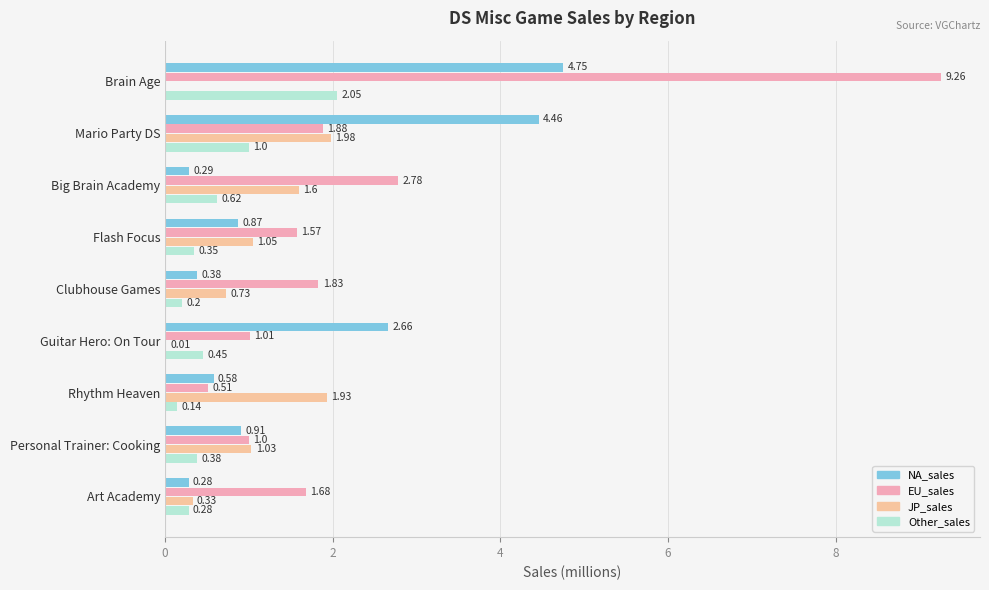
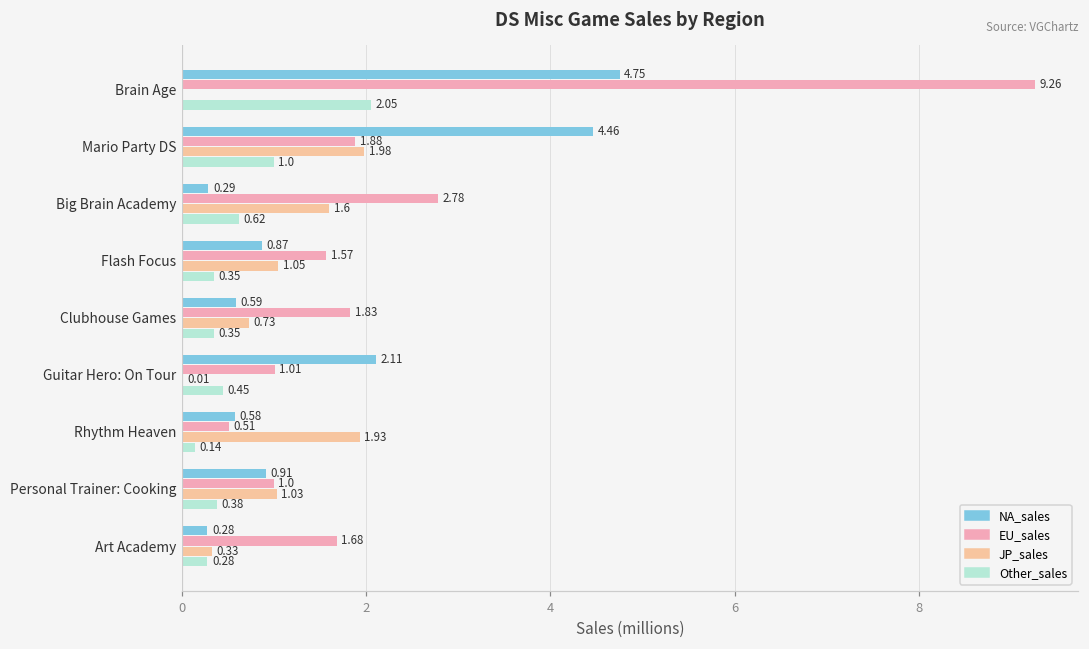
  {
    "NA_sales": {
      "Brain Age": 4.75,
      "Mario Party DS": 4.46,
      "Big Brain Academy": 0.29,
      "Flash Focus": 0.87,
-     "Clubhouse Games": 0.38,
-     "Guitar Hero: On Tour": 2.66,
+     "Clubhouse Games": 0.59,
+     "Guitar Hero: On Tour": 2.11,
      "Rhythm Heaven": 0.58,
      "Personal Trainer: Cooking": 0.91,
      "Art Academy": 0.28
    },
    "Other_sales": {
      "Brain Age": 2.05,
      "Mario Party DS": 1.0,
      "Big Brain Academy": 0.62,
      "Flash Focus": 0.35,
-     "Clubhouse Games": 0.2,
+     "Clubhouse Games": 0.35,
      "Guitar Hero: On Tour": 0.45,
      "Rhythm Heaven": 0.14,
      "Personal Trainer: Cooking": 0.38,
      "Art Academy": 0.28
    }
  }
